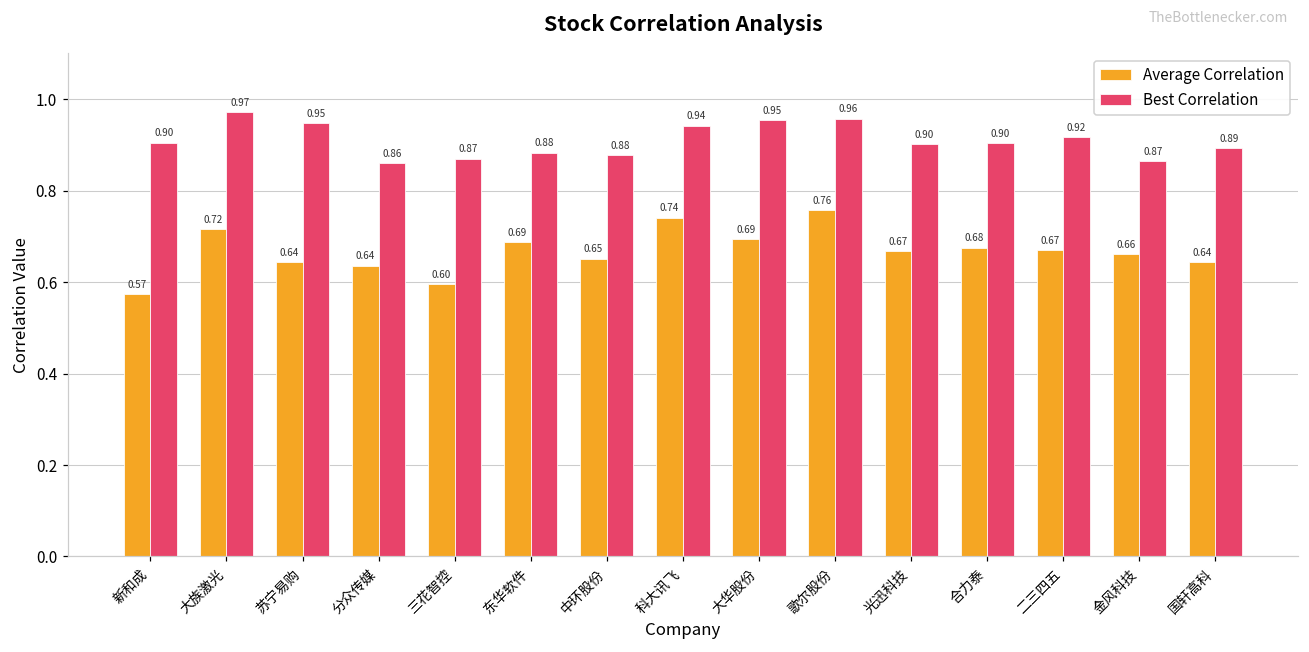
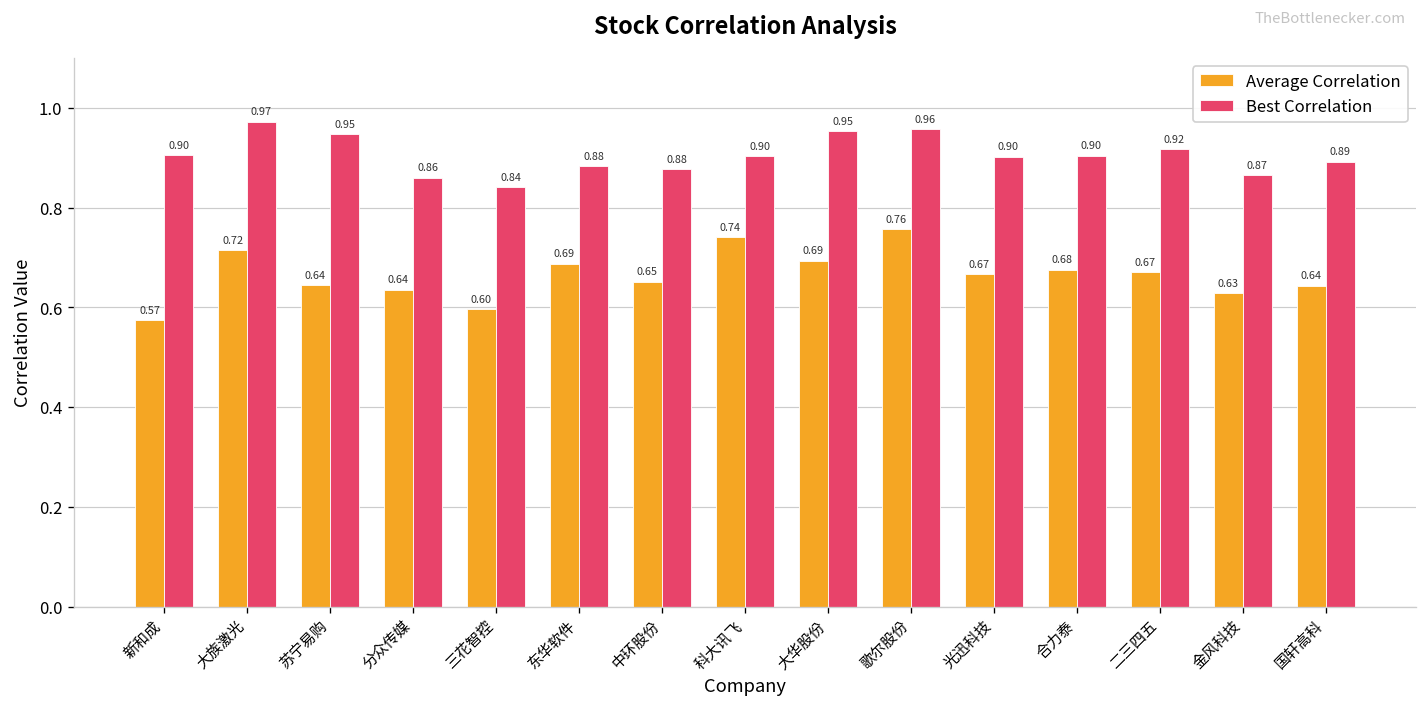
  {
    "Average Correlation": {
      "新和成": 0.57,
      "大族激光": 0.72,
      "苏宁易购": 0.64,
      "分众传媒": 0.64,
      "三花智控": 0.60,
      "东华软件": 0.69,
      "中环股份": 0.65,
      "科大讯飞": 0.74,
      "大华股份": 0.69,
      "歌尔股份": 0.76,
      "光迅科技": 0.67,
      "合力泰": 0.68,
      "二三四五": 0.67,
-     "金风科技": 0.66,
+     "金风科技": 0.63,
      "国轩高科": 0.64
    },
    "Best Correlation": {
      "新和成": 0.90,
      "大族激光": 0.97,
      "苏宁易购": 0.95,
      "分众传媒": 0.86,
-     "三花智控": 0.87,
+     "三花智控": 0.84,
      "东华软件": 0.88,
      "中环股份": 0.88,
-     "科大讯飞": 0.94,
+     "科大讯飞": 0.90,
      "大华股份": 0.95,
      "歌尔股份": 0.96,
      "光迅科技": 0.90,
      "合力泰": 0.90,
      "二三四五": 0.92,
      "金风科技": 0.87,
      "国轩高科": 0.89
    }
  }
